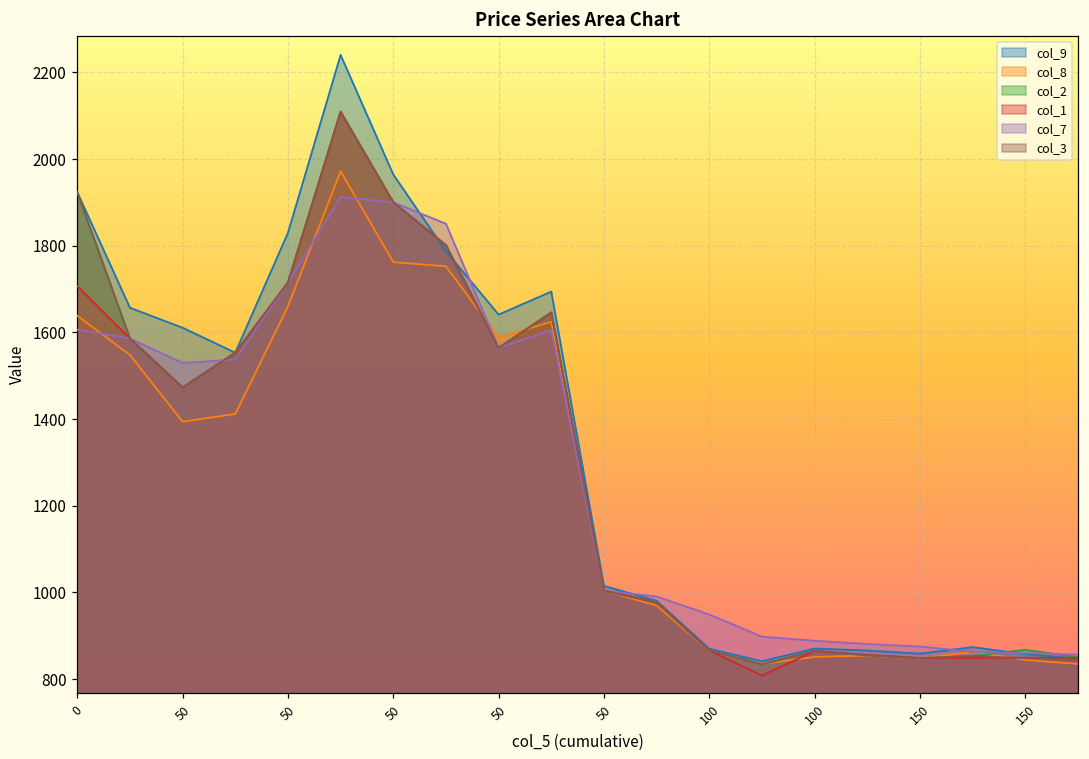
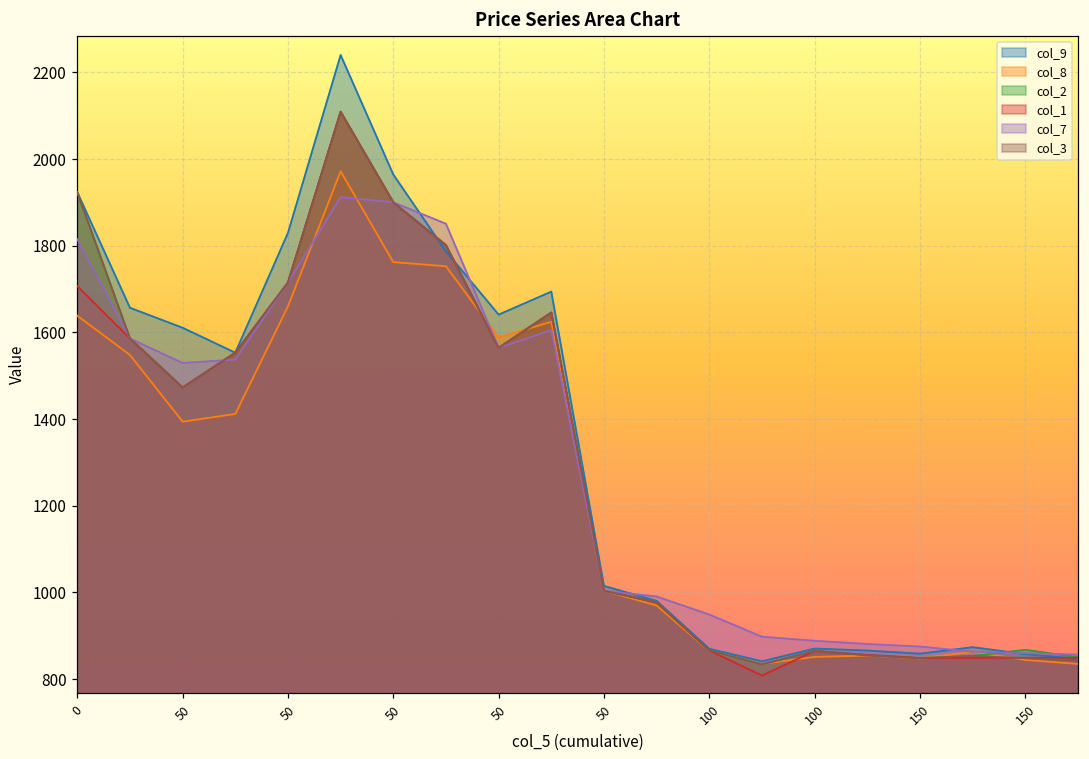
  {
    "col_8": {
      "0": 1640
    },
    "col_7": {
-     "0": 1610
+     "0": 1820
    }
  }
